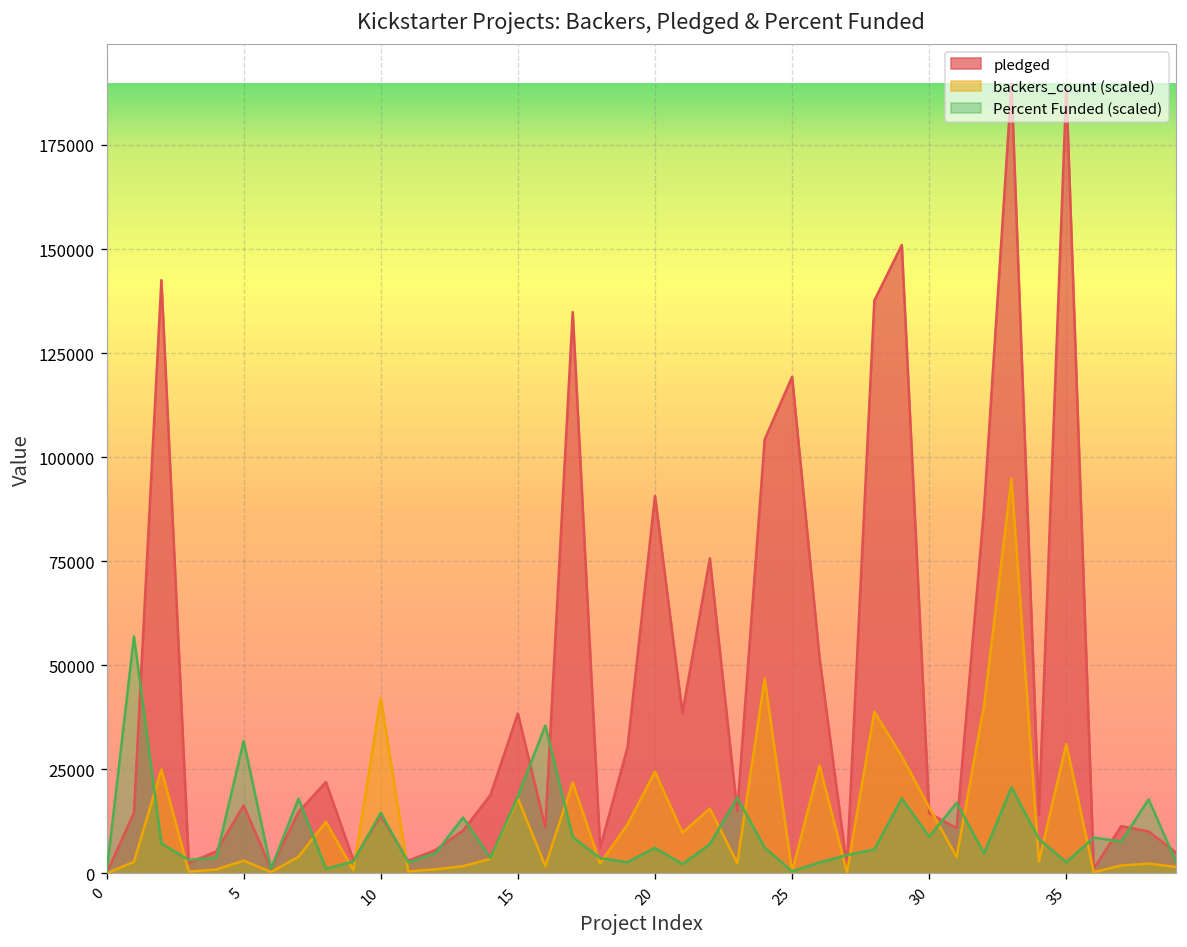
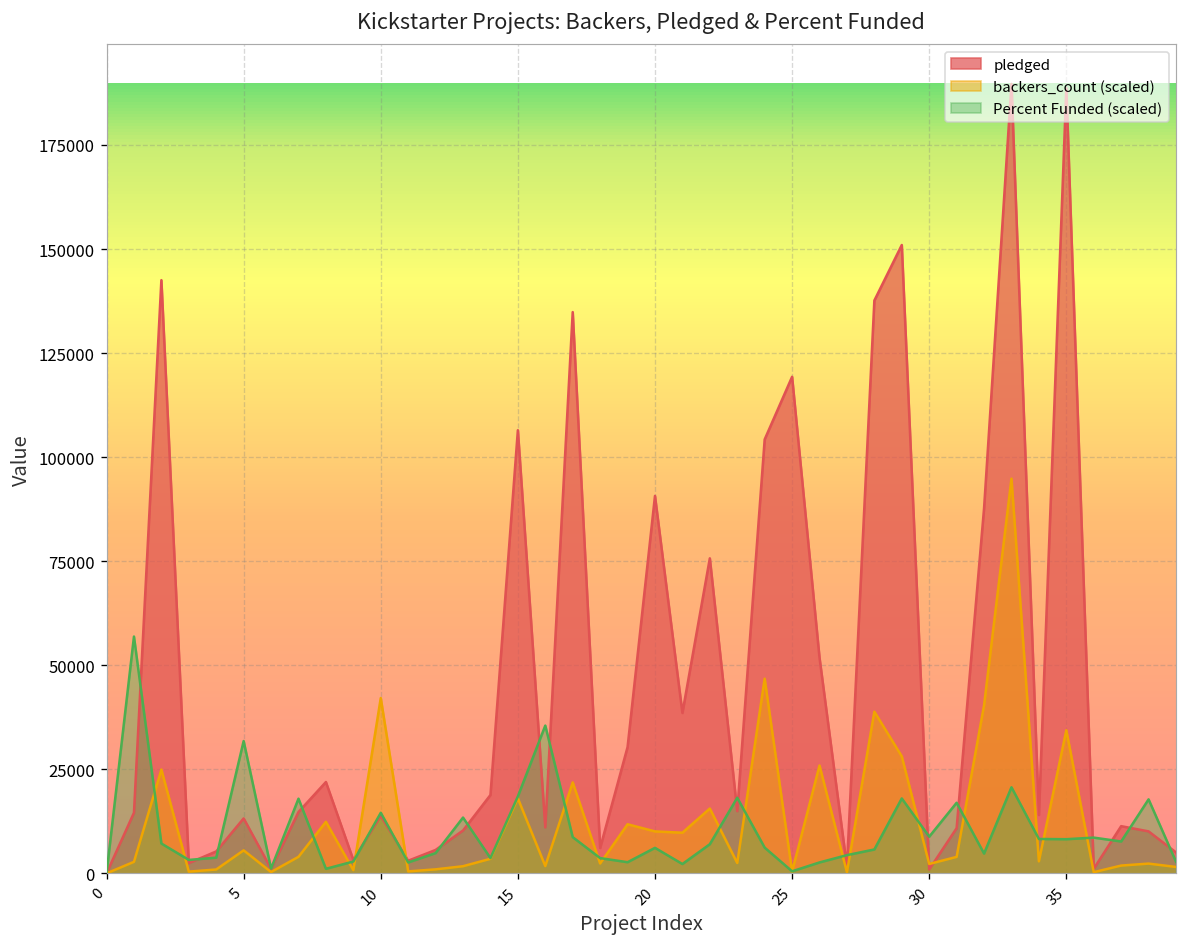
  {
    "pledged": {
-     "5": 16000,
-     "15": 38000,
+     "5": 13000,
+     "15": 106000,
      "20": 91000,
      "25": 119000,
-     "30": 14000
+     "30": 1000
    },
    "backers_count (scaled)": {
-     "5": 3000,
+     "5": 6000,
      "10": 42000,
-     "20": 24000,
-     "30": 16000,
-     "35": 31000
+     "20": 10000,
+     "30": 2000,
+     "35": 34000
    },
    "Percent Funded (scaled)": {
      "5": 32000,
      "20": 6000,
      "30": 9000,
-     "35": 3000
+     "35": 8000
    }
  }
